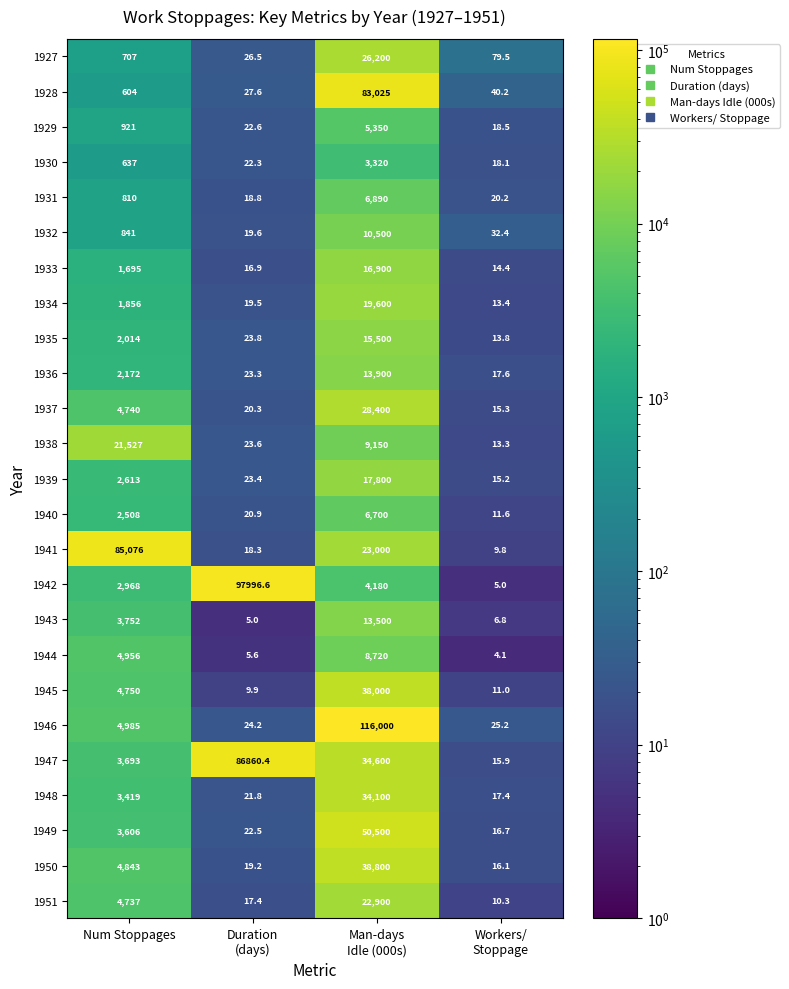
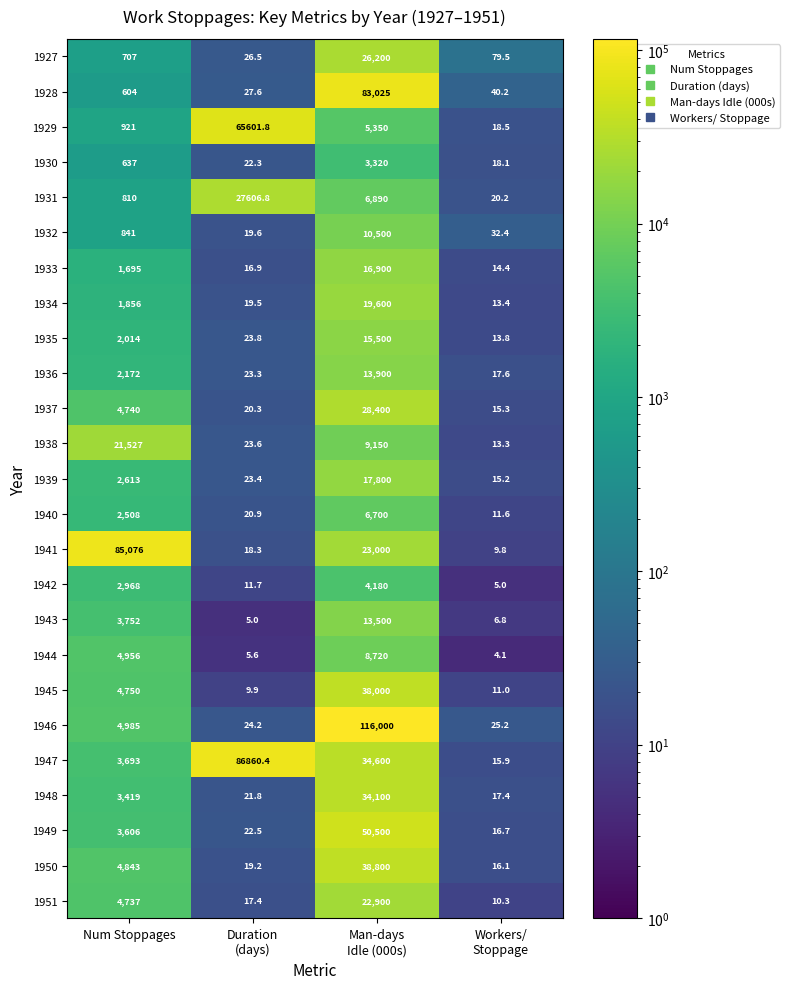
  {
    "1927": {
      "Num Stoppages": "707",
      "Duration (days)": "26.5",
      "Man-days Idle (000s)": "26,200",
      "Workers/ Stoppage": "79.5"
    },
    "1928": {
      "Num Stoppages": "604",
      "Duration (days)": "27.6",
      "Man-days Idle (000s)": "83,025",
      "Workers/ Stoppage": "40.2"
    },
    "1929": {
      "Num Stoppages": "921",
-     "Duration (days)": "22.6",
+     "Duration (days)": "65601.8",
      "Man-days Idle (000s)": "5,350",
      "Workers/ Stoppage": "18.5"
    },
    "1930": {
      "Num Stoppages": "637",
      "Duration (days)": "22.3",
      "Man-days Idle (000s)": "3,320",
      "Workers/ Stoppage": "18.1"
    },
    "1931": {
      "Num Stoppages": "810",
-     "Duration (days)": "18.8",
+     "Duration (days)": "27606.8",
      "Man-days Idle (000s)": "6,890",
      "Workers/ Stoppage": "20.2"
    },
    "1932": {
      "Num Stoppages": "841",
      "Duration (days)": "19.6",
      "Man-days Idle (000s)": "10,500",
      "Workers/ Stoppage": "32.4"
    },
    "1933": {
      "Num Stoppages": "1,695",
      "Duration (days)": "16.9",
      "Man-days Idle (000s)": "16,900",
      "Workers/ Stoppage": "14.4"
    },
    "1934": {
      "Num Stoppages": "1,856",
      "Duration (days)": "19.5",
      "Man-days Idle (000s)": "19,600",
      "Workers/ Stoppage": "13.4"
    },
    "1935": {
      "Num Stoppages": "2,014",
      "Duration (days)": "23.8",
      "Man-days Idle (000s)": "15,500",
      "Workers/ Stoppage": "13.8"
    },
    "1936": {
      "Num Stoppages": "2,172",
      "Duration (days)": "23.3",
      "Man-days Idle (000s)": "13,900",
      "Workers/ Stoppage": "17.6"
    },
    "1937": {
      "Num Stoppages": "4,740",
      "Duration (days)": "20.3",
      "Man-days Idle (000s)": "28,400",
      "Workers/ Stoppage": "15.3"
    },
    "1938": {
      "Num Stoppages": "21,527",
      "Duration (days)": "23.6",
      "Man-days Idle (000s)": "9,150",
      "Workers/ Stoppage": "13.3"
    },
    "1939": {
      "Num Stoppages": "2,613",
      "Duration (days)": "23.4",
      "Man-days Idle (000s)": "17,800",
      "Workers/ Stoppage": "15.2"
    },
    "1940": {
      "Num Stoppages": "2,508",
      "Duration (days)": "20.9",
      "Man-days Idle (000s)": "6,700",
      "Workers/ Stoppage": "11.6"
    },
    "1941": {
      "Num Stoppages": "85,076",
      "Duration (days)": "18.3",
      "Man-days Idle (000s)": "23,000",
      "Workers/ Stoppage": "9.8"
    },
    "1942": {
      "Num Stoppages": "2,968",
-     "Duration (days)": "97996.6",
+     "Duration (days)": "11.7",
      "Man-days Idle (000s)": "4,180",
      "Workers/ Stoppage": "5.0"
    },
    "1943": {
      "Num Stoppages": "3,752",
      "Duration (days)": "5.0",
      "Man-days Idle (000s)": "13,500",
      "Workers/ Stoppage": "6.8"
    },
    "1944": {
      "Num Stoppages": "4,956",
      "Duration (days)": "5.6",
      "Man-days Idle (000s)": "8,720",
      "Workers/ Stoppage": "4.1"
    },
    "1945": {
      "Num Stoppages": "4,750",
      "Duration (days)": "9.9",
      "Man-days Idle (000s)": "38,000",
      "Workers/ Stoppage": "11.0"
    },
    "1946": {
      "Num Stoppages": "4,985",
      "Duration (days)": "24.2",
      "Man-days Idle (000s)": "116,000",
      "Workers/ Stoppage": "25.2"
    },
    "1947": {
      "Num Stoppages": "3,693",
      "Duration (days)": "86860.4",
      "Man-days Idle (000s)": "34,600",
      "Workers/ Stoppage": "15.9"
    },
    "1948": {
      "Num Stoppages": "3,419",
      "Duration (days)": "21.8",
      "Man-days Idle (000s)": "34,100",
      "Workers/ Stoppage": "17.4"
    },
    "1949": {
      "Num Stoppages": "3,606",
      "Duration (days)": "22.5",
      "Man-days Idle (000s)": "50,500",
      "Workers/ Stoppage": "16.7"
    },
    "1950": {
      "Num Stoppages": "4,843",
      "Duration (days)": "19.2",
      "Man-days Idle (000s)": "38,800",
      "Workers/ Stoppage": "16.1"
    },
    "1951": {
      "Num Stoppages": "4,737",
      "Duration (days)": "17.4",
      "Man-days Idle (000s)": "22,900",
      "Workers/ Stoppage": "10.3"
    }
  }
